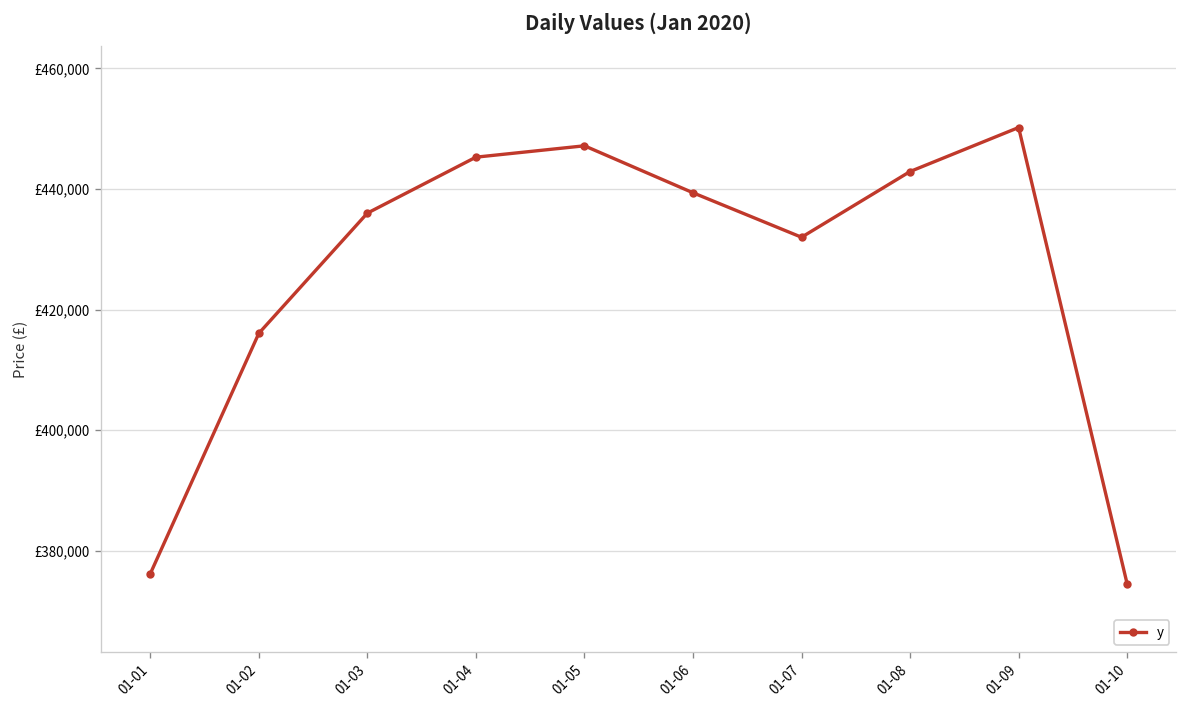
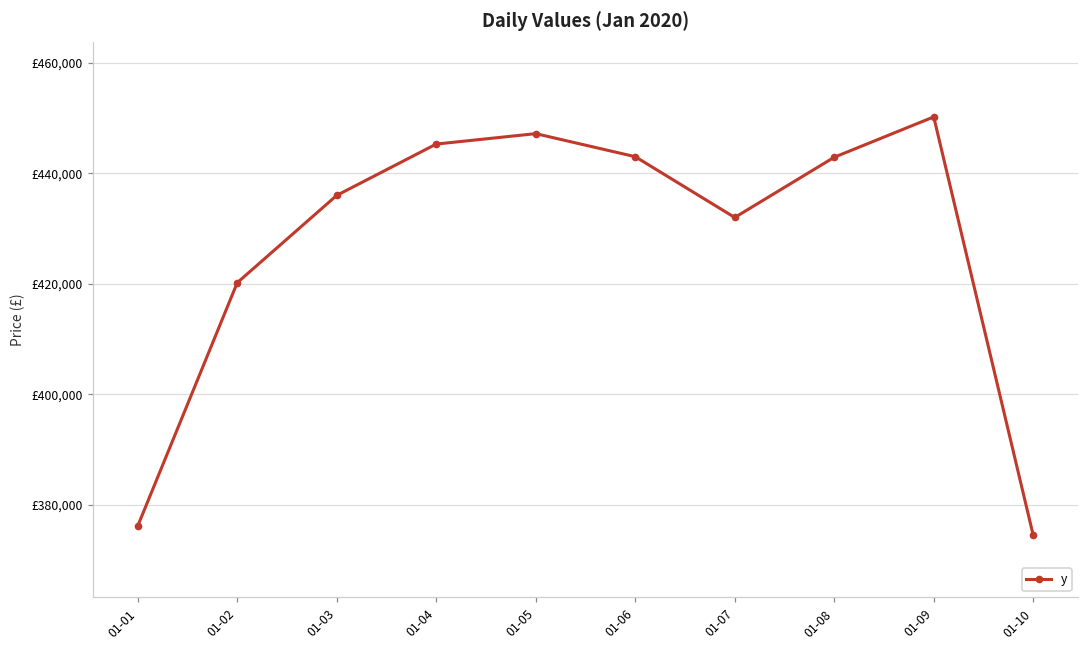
  {
    "01-01": "£376,000",
-   "01-02": "£416,000",
+   "01-02": "£420,000",
    "01-03": "£436,000",
    "01-04": "£445,000",
    "01-05": "£447,000",
-   "01-06": "£439,000",
+   "01-06": "£443,000",
    "01-07": "£432,000",
    "01-08": "£443,000",
    "01-09": "£450,000",
    "01-10": "£375,000"
  }
